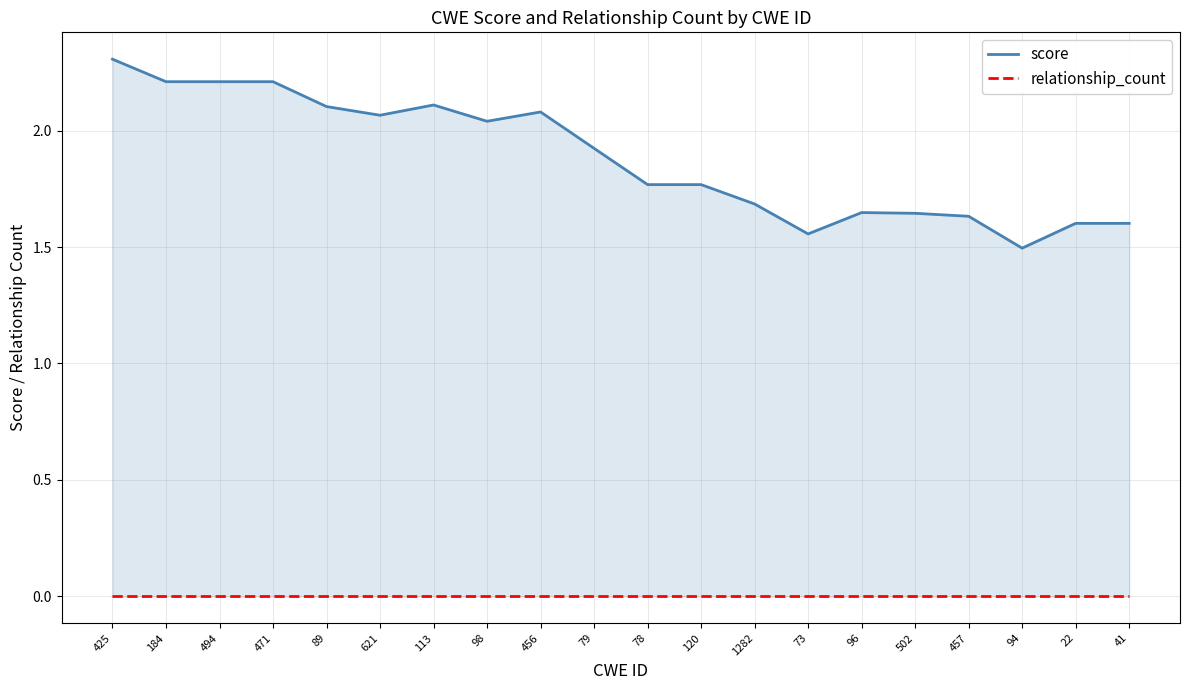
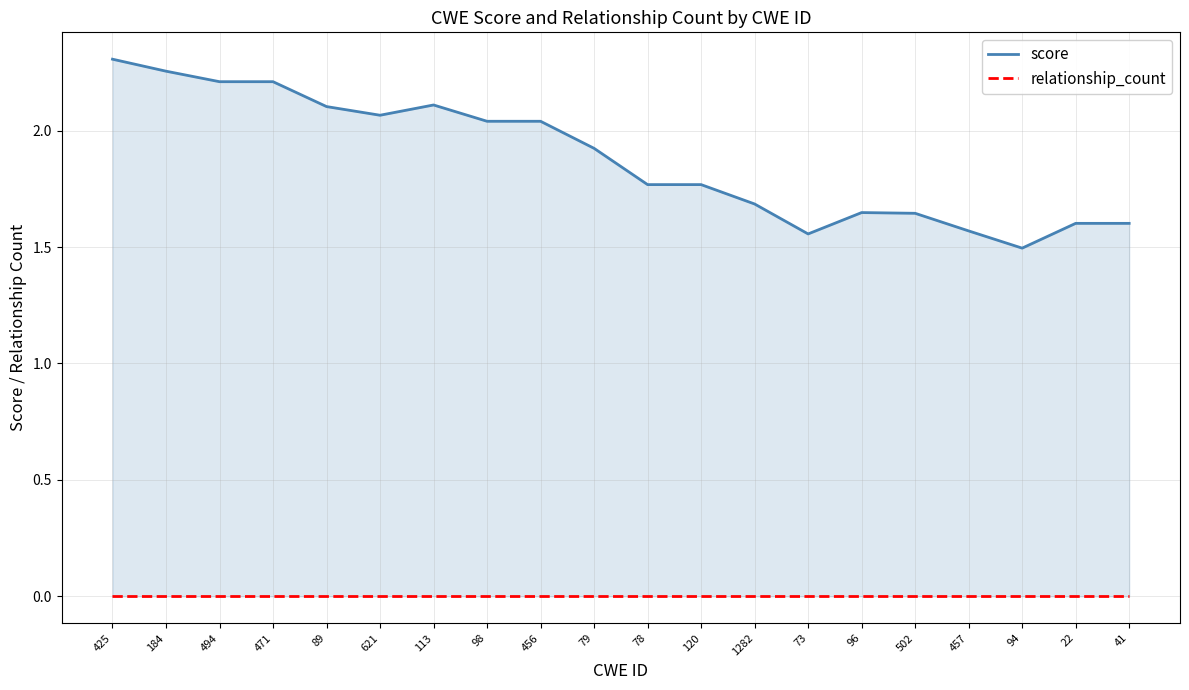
  {
    "score": {
      "425": 2.31,
-     "184": 2.21,
+     "184": 2.26,
      "494": 2.21,
      "471": 2.21,
      "89": 2.10,
      "621": 2.07,
      "113": 2.11,
      "98": 2.04,
-     "456": 2.08,
+     "456": 2.04,
      "79": 1.92,
      "78": 1.77,
      "120": 1.77,
      "1282": 1.68,
      "73": 1.56,
      "96": 1.65,
      "502": 1.64,
-     "457": 1.63,
+     "457": 1.57,
      "94": 1.50,
      "22": 1.60,
      "41": 1.60
    },
    "relationship_count": {
      "425": 0.00,
      "184": 0.00,
      "494": 0.00,
      "471": 0.00,
      "89": 0.00,
      "621": 0.00,
      "113": 0.00,
      "98": 0.00,
      "456": 0.00,
      "79": 0.00,
      "78": 0.00,
      "120": 0.00,
      "1282": 0.00,
      "73": 0.00,
      "96": 0.00,
      "502": 0.00,
      "457": 0.00,
      "94": 0.00,
      "22": 0.00,
      "41": 0.00
    }
  }
